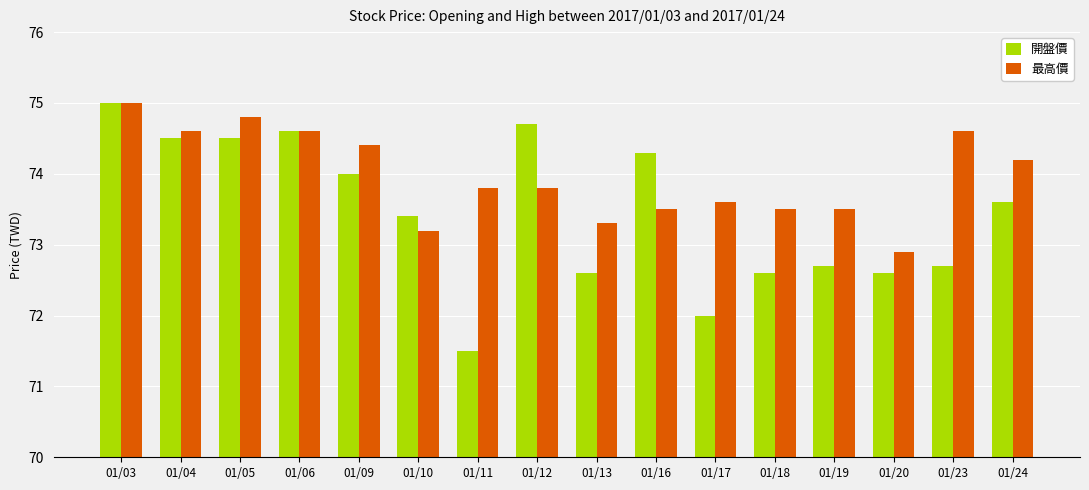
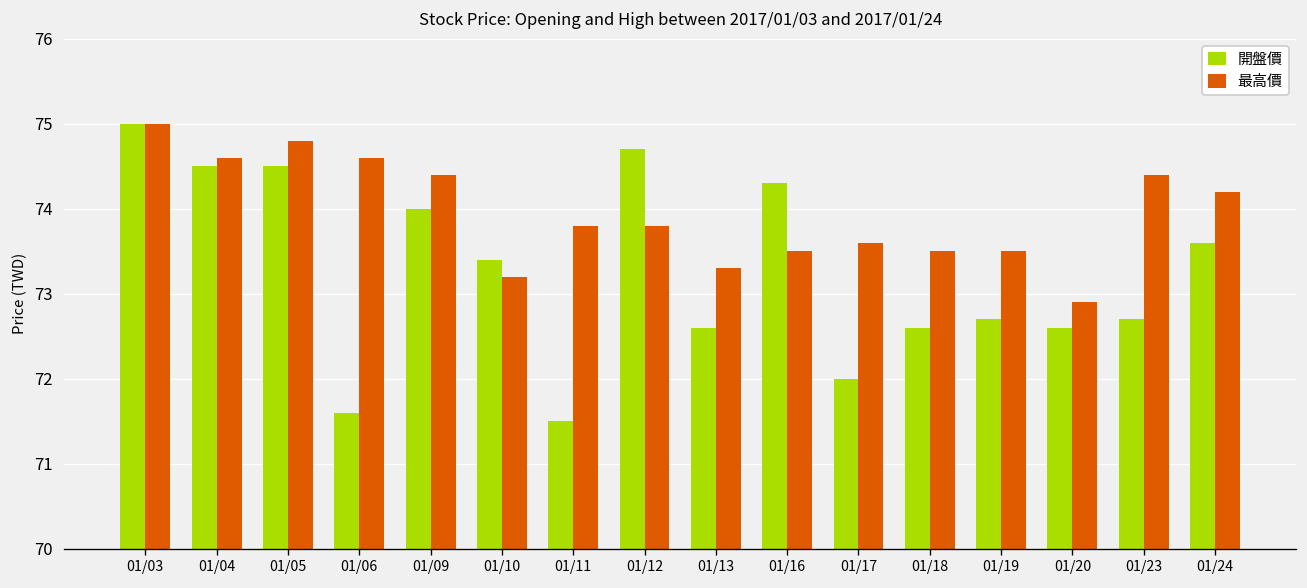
  {
    "開盤價": {
      "01/03": 75.0,
      "01/04": 74.5,
      "01/05": 74.5,
-     "01/06": 74.6,
+     "01/06": 71.6,
      "01/09": 74.0,
      "01/10": 73.4,
      "01/11": 71.5,
      "01/12": 74.7,
      "01/13": 72.6,
      "01/16": 74.3,
      "01/17": 72.0,
      "01/18": 72.6,
      "01/19": 72.7,
      "01/20": 72.6,
      "01/23": 72.7,
      "01/24": 73.6
    },
    "最高價": {
      "01/03": 75.0,
      "01/04": 74.6,
      "01/05": 74.8,
      "01/06": 74.6,
      "01/09": 74.4,
      "01/10": 73.2,
      "01/11": 73.8,
      "01/12": 73.8,
      "01/13": 73.3,
      "01/16": 73.5,
      "01/17": 73.6,
      "01/18": 73.5,
      "01/19": 73.5,
      "01/20": 72.9,
-     "01/23": 74.6,
+     "01/23": 74.4,
      "01/24": 74.2
    }
  }
